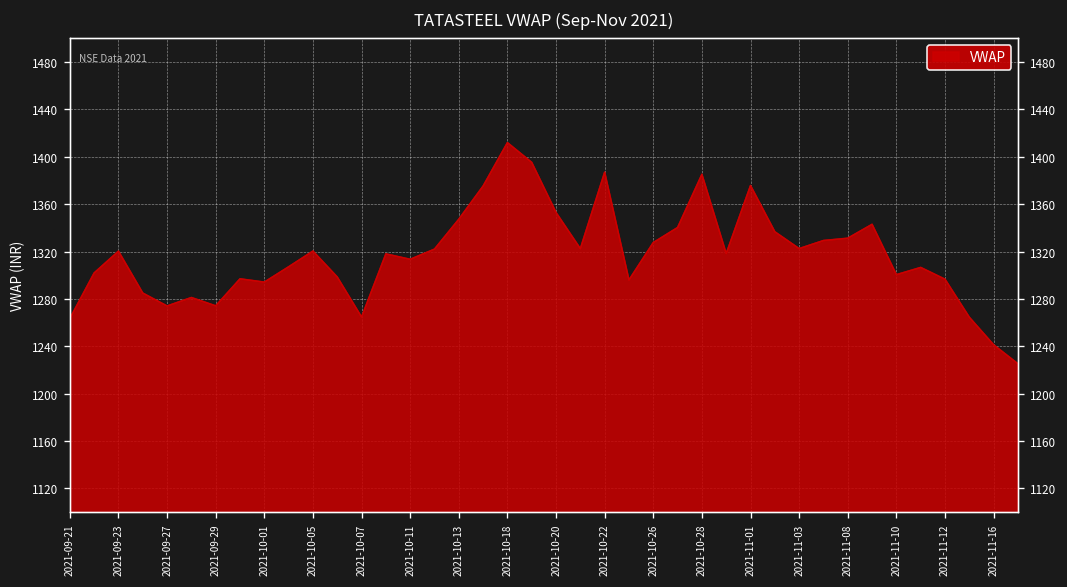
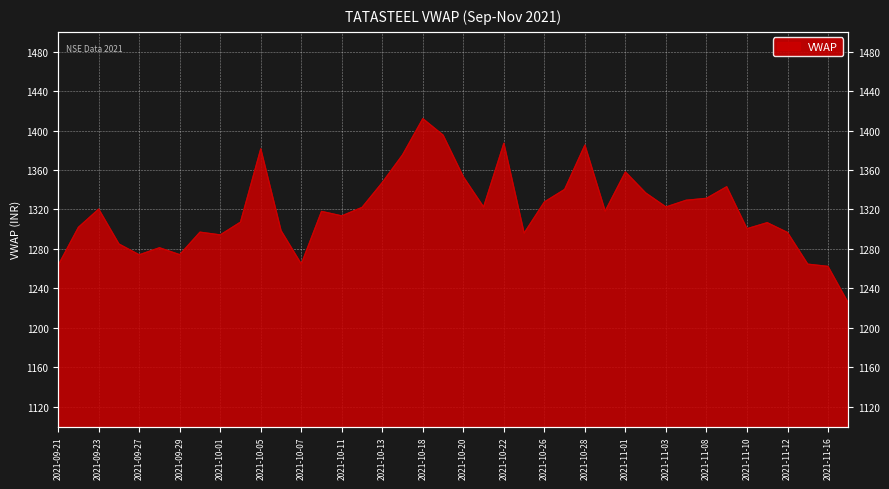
  {
    "2021-09-21": 1260,
    "2021-09-23": 1320,
    "2021-09-27": 1270,
    "2021-09-29": 1270,
    "2021-10-01": 1290,
-   "2021-10-05": 1320,
+   "2021-10-05": 1380,
    "2021-10-07": 1260,
    "2021-10-11": 1310,
    "2021-10-13": 1350,
    "2021-10-18": 1410,
    "2021-10-20": 1350,
    "2021-10-22": 1390,
    "2021-10-26": 1330,
    "2021-10-28": 1390,
-   "2021-11-01": 1380,
+   "2021-11-01": 1360,
    "2021-11-03": 1320,
    "2021-11-08": 1330,
    "2021-11-10": 1300,
    "2021-11-12": 1300,
-   "2021-11-16": 1240
+   "2021-11-16": 1260
  }
